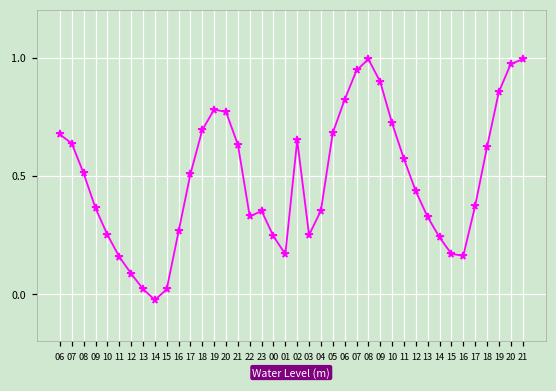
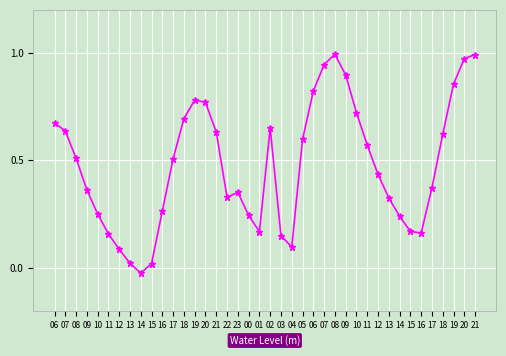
  {
    "22": 0.33,
    "23": 0.35,
    "00": 0.24,
    "01": 0.17,
    "02": 0.65,
-   "03": 0.25,
-   "04": 0.35,
-   "05": 0.68
+   "03": 0.15,
+   "04": 0.10,
+   "05": 0.60
  }
